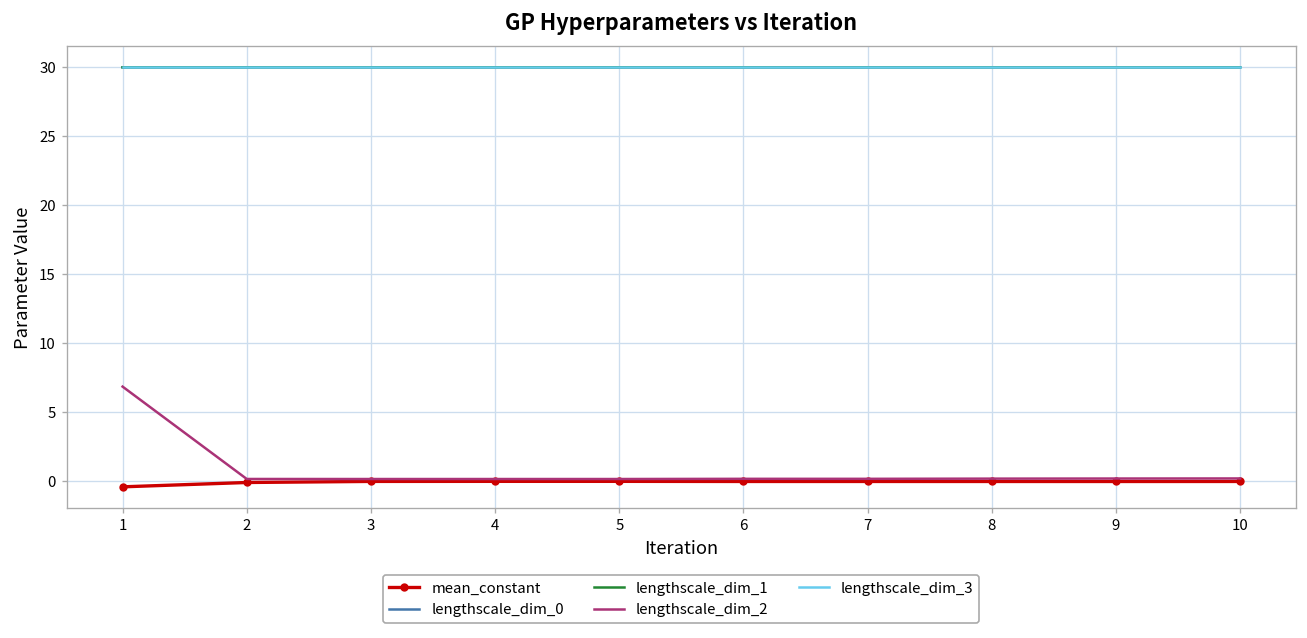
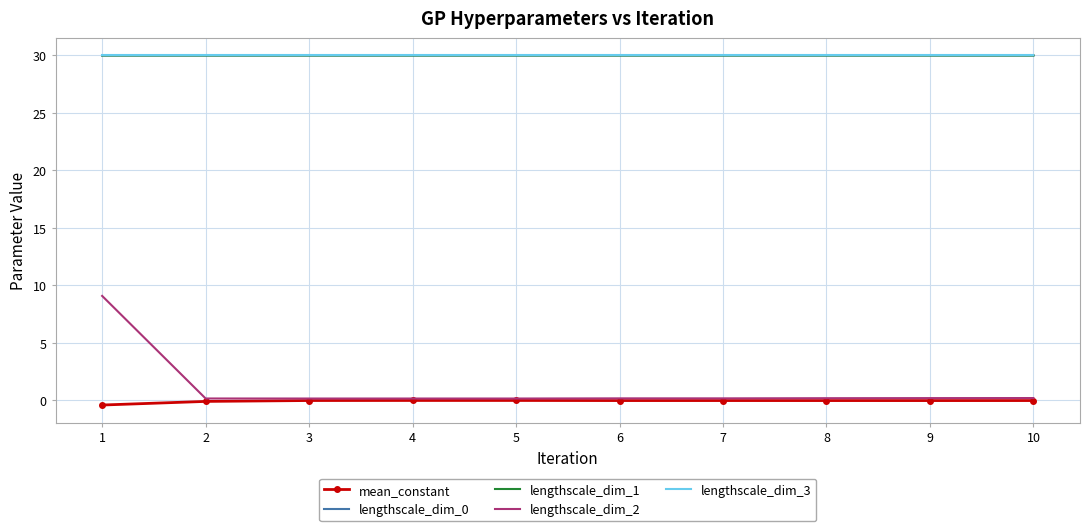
  {
    "mean_constant": {
      "1": -0.4,
      "2": -0.1
    },
    "lengthscale_dim_3": {
      "1": 30.0,
      "2": 30.0,
      "3": 30.0,
      "4": 30.0,
      "5": 30.0,
      "6": 30.0,
      "7": 30.0,
      "8": 30.0,
      "9": 30.0,
      "10": 30.0
    },
    "lengthscale_dim_2": {
-     "1": 6.9,
+     "1": 9.1,
      "2": 0.2
    }
  }
